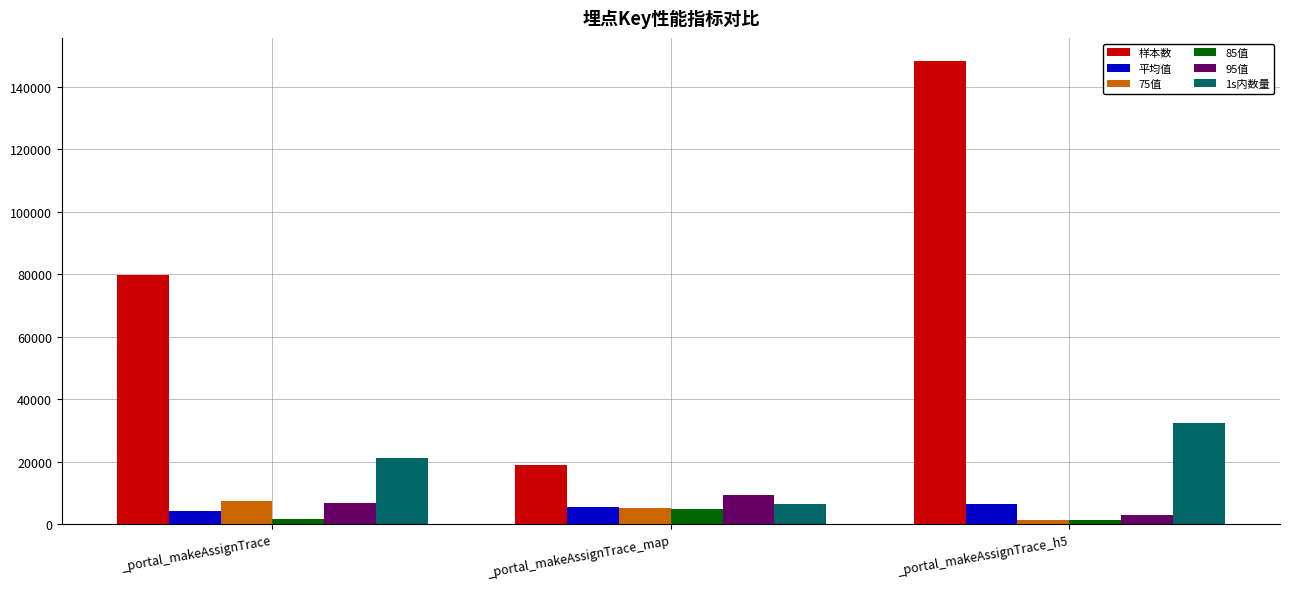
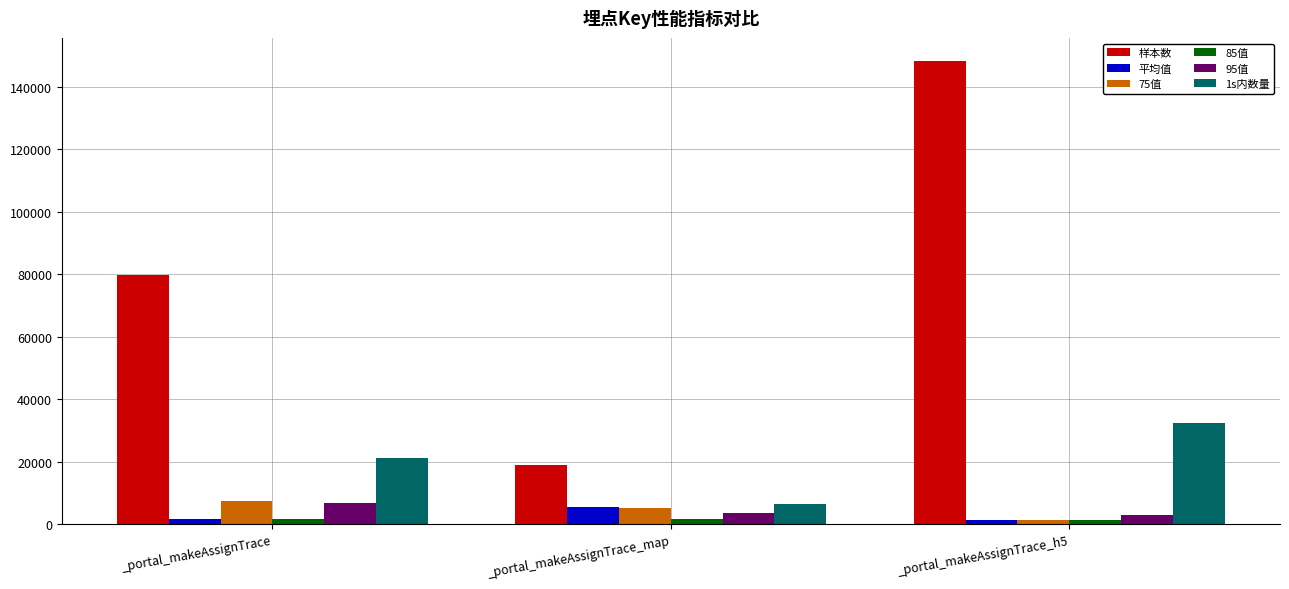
  {
    "样本数": {
      "_portal_makeAssignTrace": 80000,
      "_portal_makeAssignTrace_map": 19000,
      "_portal_makeAssignTrace_h5": 148000
    },
    "平均值": {
-     "_portal_makeAssignTrace": 4000,
+     "_portal_makeAssignTrace": 2000,
      "_portal_makeAssignTrace_map": 6000,
-     "_portal_makeAssignTrace_h5": 7000
+     "_portal_makeAssignTrace_h5": 1000
    },
    "75值": {
      "_portal_makeAssignTrace": 7000,
      "_portal_makeAssignTrace_map": 5000,
      "_portal_makeAssignTrace_h5": 1000
    },
    "85值": {
      "_portal_makeAssignTrace": 2000,
-     "_portal_makeAssignTrace_map": 5000,
+     "_portal_makeAssignTrace_map": 2000,
      "_portal_makeAssignTrace_h5": 2000
    },
    "95值": {
      "_portal_makeAssignTrace": 7000,
-     "_portal_makeAssignTrace_map": 9000,
+     "_portal_makeAssignTrace_map": 4000,
      "_portal_makeAssignTrace_h5": 3000
    },
    "1s内数量": {
      "_portal_makeAssignTrace": 21000,
      "_portal_makeAssignTrace_map": 7000,
      "_portal_makeAssignTrace_h5": 32000
    }
  }
